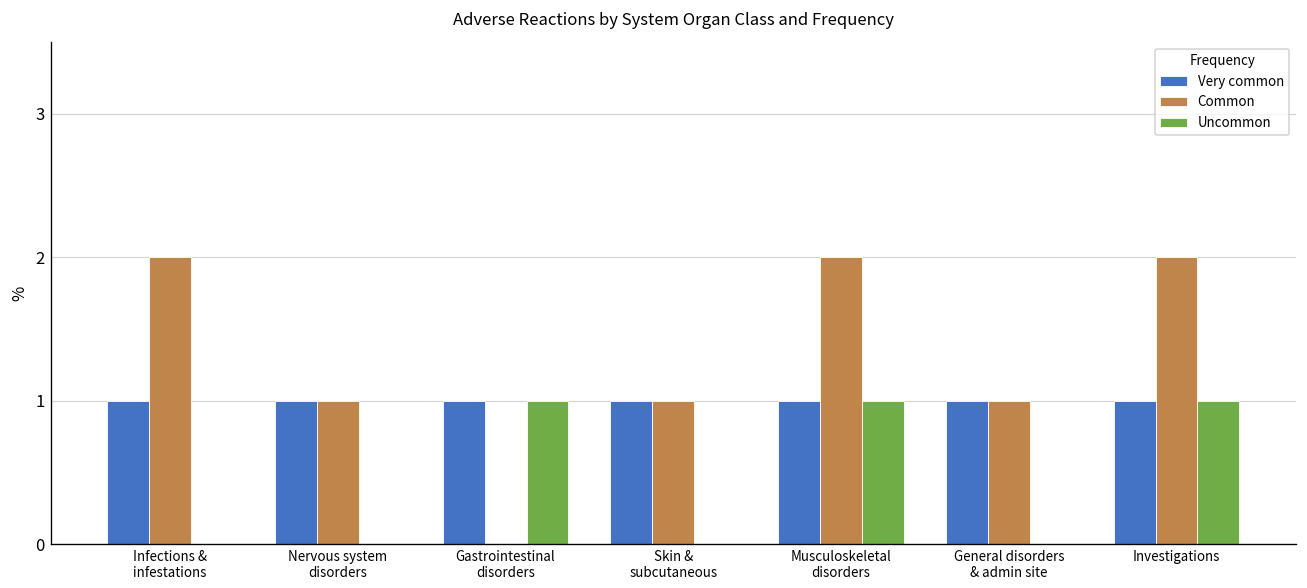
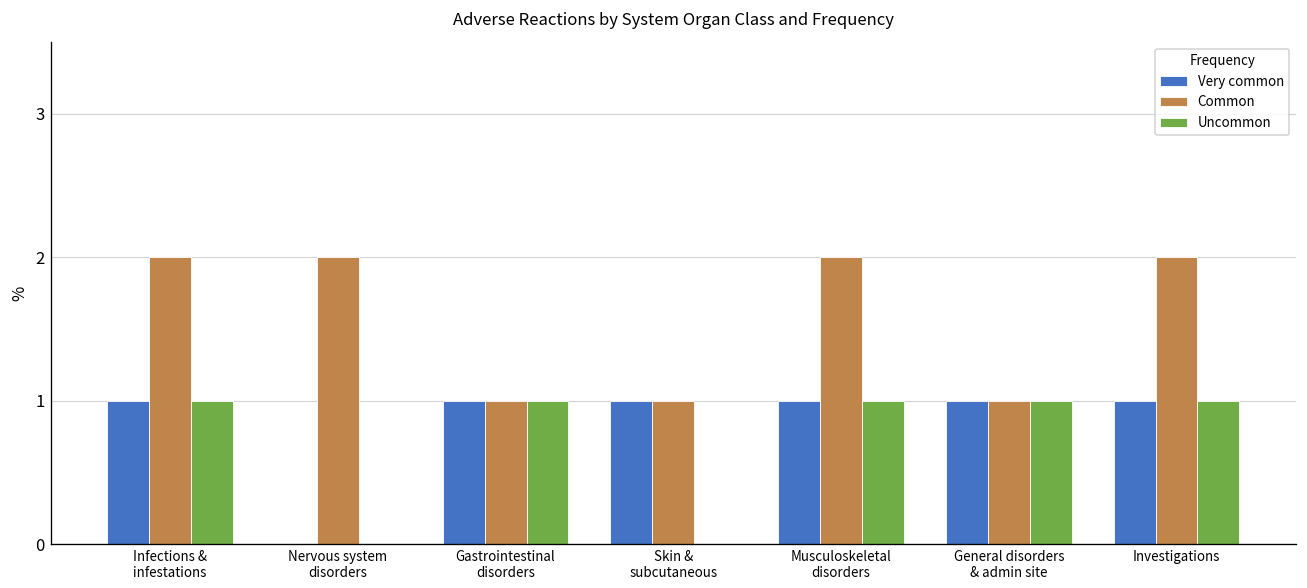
  {
    "Very common": {
      "Infections & infestations": 1,
-     "Nervous system disorders": 1,
+     "Nervous system disorders": 0,
      "Gastrointestinal disorders": 1,
      "Skin & subcutaneous": 1,
      "Musculoskeletal disorders": 1,
      "General disorders & admin site": 1,
      "Investigations": 1
    },
    "Common": {
      "Infections & infestations": 2,
-     "Nervous system disorders": 1,
-     "Gastrointestinal disorders": 0,
+     "Nervous system disorders": 2,
+     "Gastrointestinal disorders": 1,
      "Skin & subcutaneous": 1,
      "Musculoskeletal disorders": 2,
      "General disorders & admin site": 1,
      "Investigations": 2
    },
    "Uncommon": {
-     "Infections & infestations": 0,
+     "Infections & infestations": 1,
      "Nervous system disorders": 0,
      "Gastrointestinal disorders": 1,
      "Skin & subcutaneous": 0,
      "Musculoskeletal disorders": 1,
-     "General disorders & admin site": 0,
+     "General disorders & admin site": 1,
      "Investigations": 1
    }
  }
